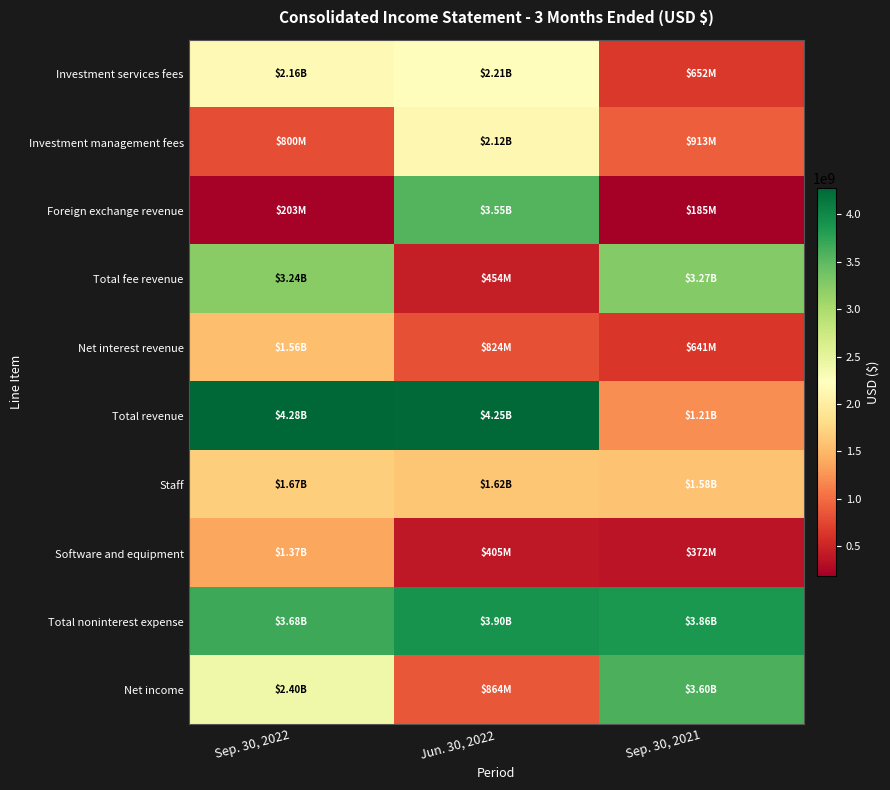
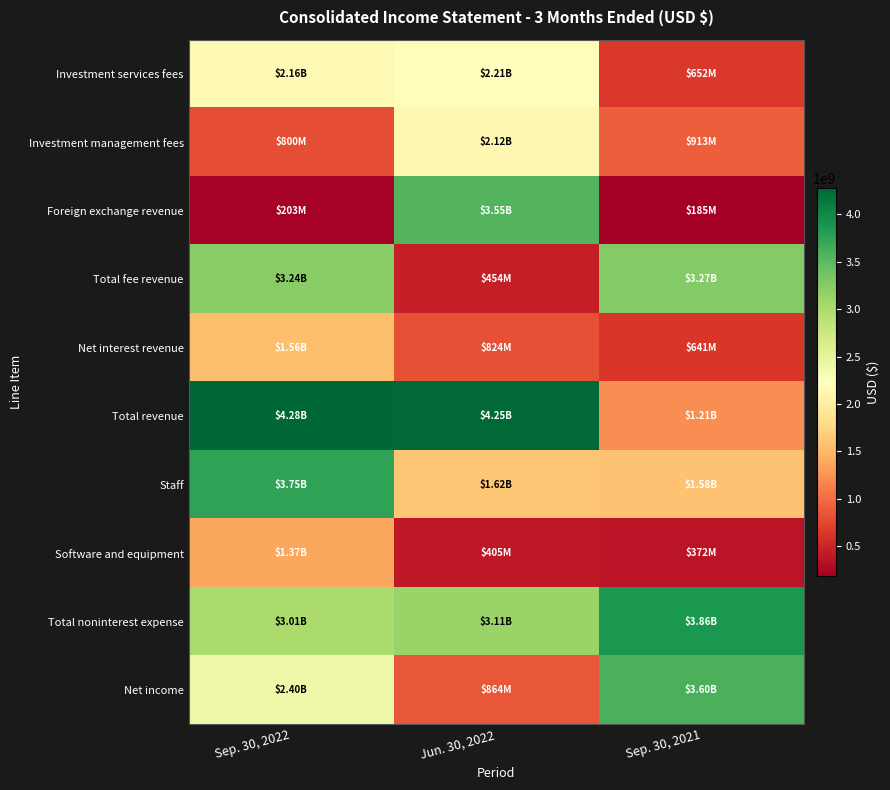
  {
    "Investment services fees": {
      "Sep. 30, 2022": "$2.16B",
      "Jun. 30, 2022": "$2.21B",
      "Sep. 30, 2021": "$652M"
    },
    "Investment management fees": {
      "Sep. 30, 2022": "$800M",
      "Jun. 30, 2022": "$2.12B",
      "Sep. 30, 2021": "$913M"
    },
    "Foreign exchange revenue": {
      "Sep. 30, 2022": "$203M",
      "Jun. 30, 2022": "$3.55B",
      "Sep. 30, 2021": "$185M"
    },
    "Total fee revenue": {
      "Sep. 30, 2022": "$3.24B",
      "Jun. 30, 2022": "$454M",
      "Sep. 30, 2021": "$3.27B"
    },
    "Net interest revenue": {
      "Sep. 30, 2022": "$1.56B",
      "Jun. 30, 2022": "$824M",
      "Sep. 30, 2021": "$641M"
    },
    "Total revenue": {
      "Sep. 30, 2022": "$4.28B",
      "Jun. 30, 2022": "$4.25B",
      "Sep. 30, 2021": "$1.21B"
    },
    "Staff": {
-     "Sep. 30, 2022": "$1.67B",
+     "Sep. 30, 2022": "$3.75B",
      "Jun. 30, 2022": "$1.62B",
      "Sep. 30, 2021": "$1.58B"
    },
    "Software and equipment": {
      "Sep. 30, 2022": "$1.37B",
      "Jun. 30, 2022": "$405M",
      "Sep. 30, 2021": "$372M"
    },
    "Total noninterest expense": {
-     "Sep. 30, 2022": "$3.68B",
-     "Jun. 30, 2022": "$3.90B",
+     "Sep. 30, 2022": "$3.01B",
+     "Jun. 30, 2022": "$3.11B",
      "Sep. 30, 2021": "$3.86B"
    },
    "Net income": {
      "Sep. 30, 2022": "$2.40B",
      "Jun. 30, 2022": "$864M",
      "Sep. 30, 2021": "$3.60B"
    }
  }
